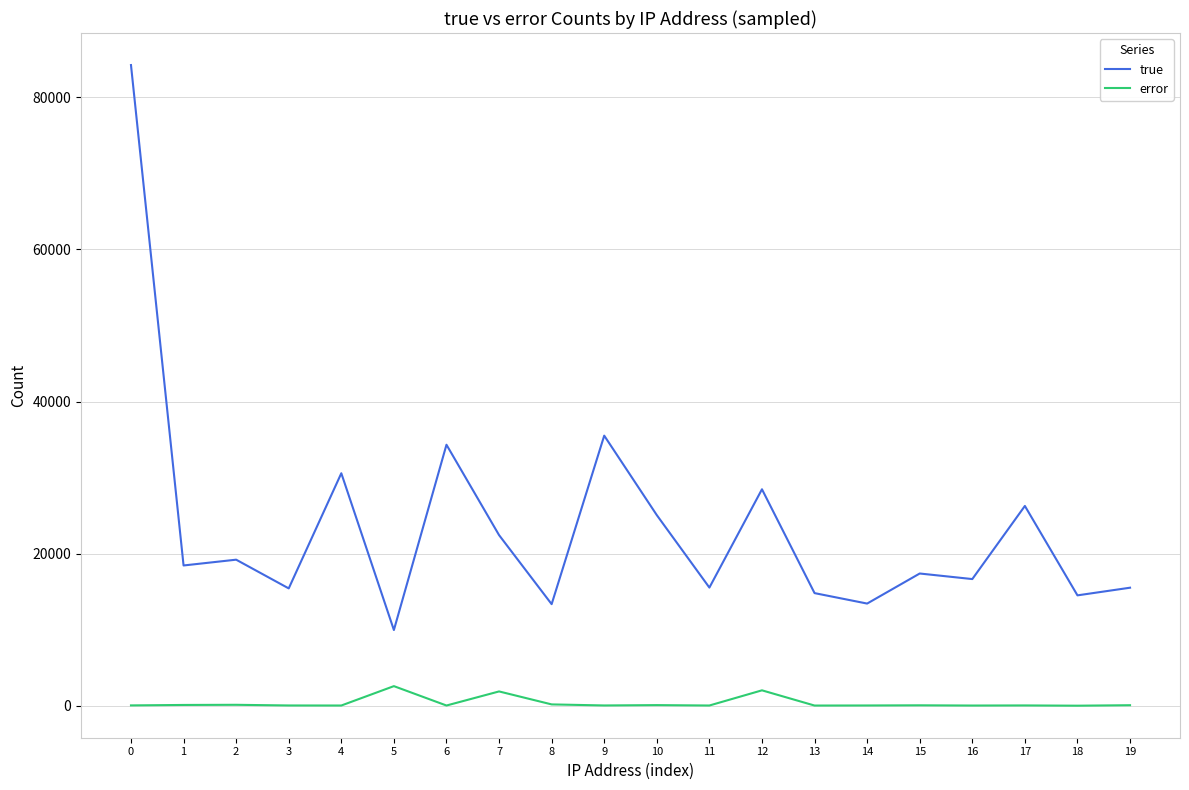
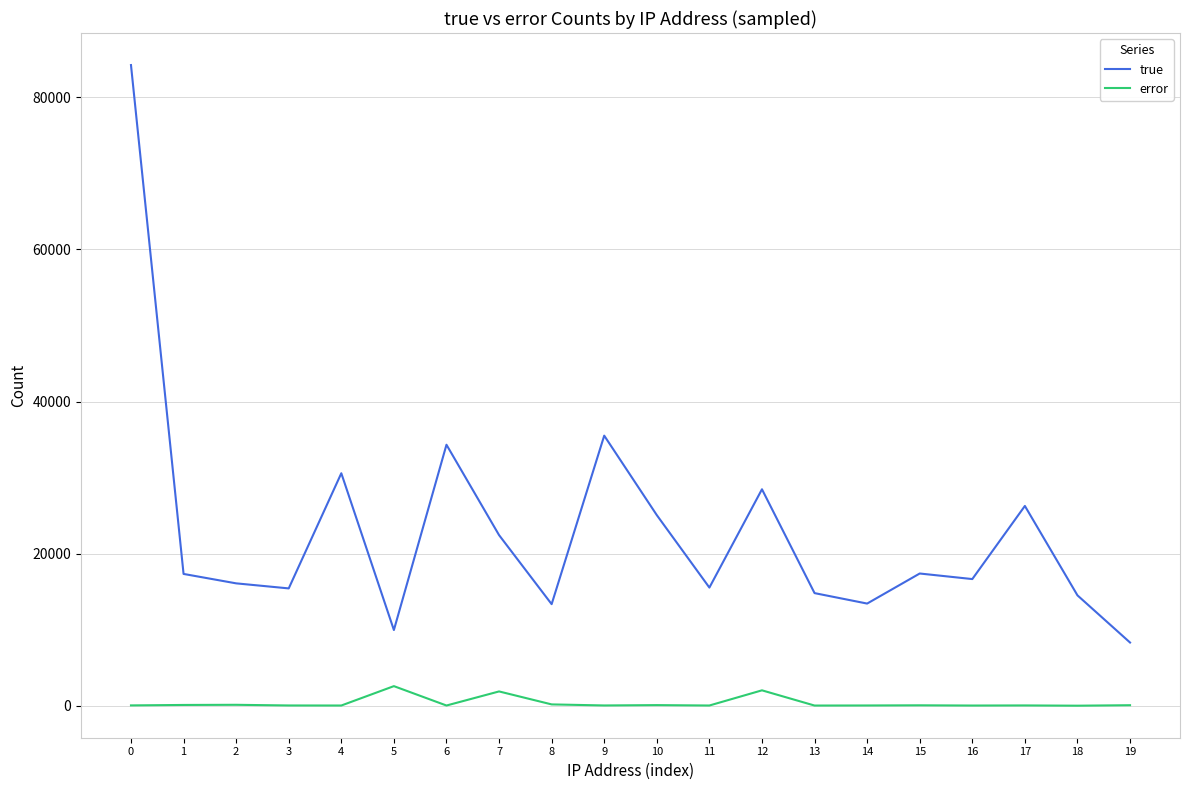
  {
    "true": {
      "0": 84000,
-     "1": 18000,
-     "2": 19000,
+     "1": 17000,
+     "2": 16000,
      "3": 15000,
      "4": 31000,
      "5": 10000,
      "6": 34000,
      "7": 22000,
      "8": 13000,
      "9": 36000,
      "10": 25000,
      "11": 16000,
      "12": 28000,
      "13": 15000,
      "14": 13000,
      "15": 17000,
      "16": 17000,
      "17": 26000,
      "18": 15000,
-     "19": 16000
+     "19": 8000
    },
    "error": {
      "0": 0,
      "1": 0,
      "2": 0,
      "3": 0,
      "4": 0,
      "5": 3000,
      "6": 0,
      "7": 2000,
      "8": 0,
      "9": 0,
      "10": 0,
      "11": 0,
      "12": 2000,
      "13": 0,
      "14": 0,
      "15": 0,
      "16": 0,
      "17": 0,
      "18": 0,
      "19": 0
    }
  }
